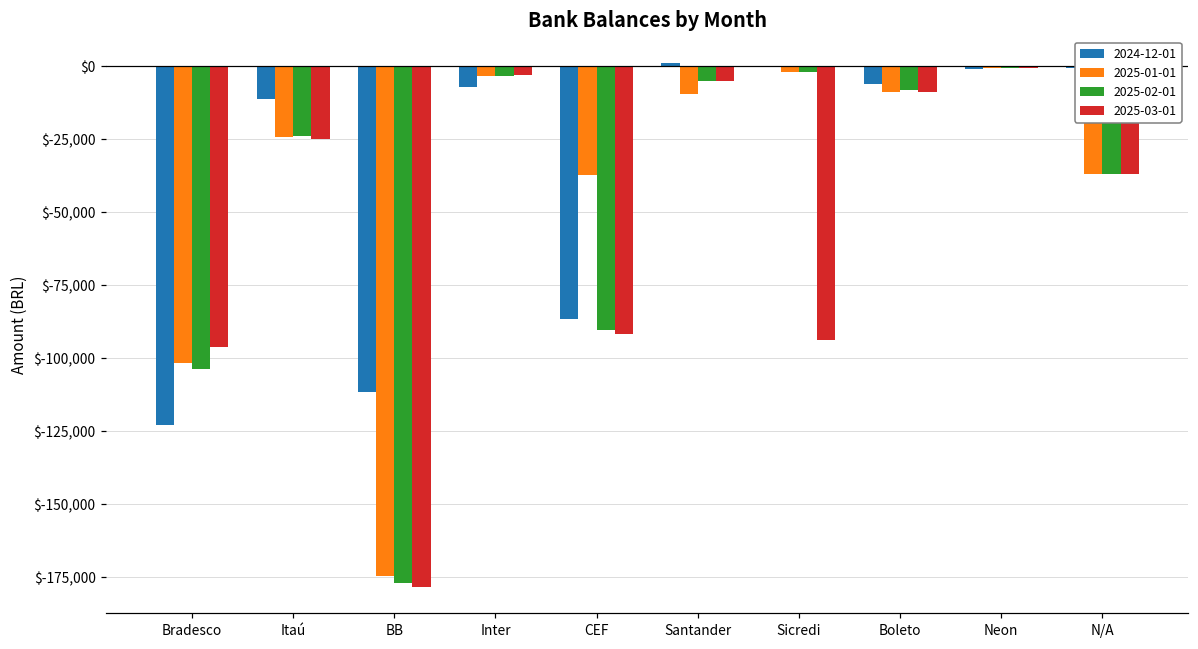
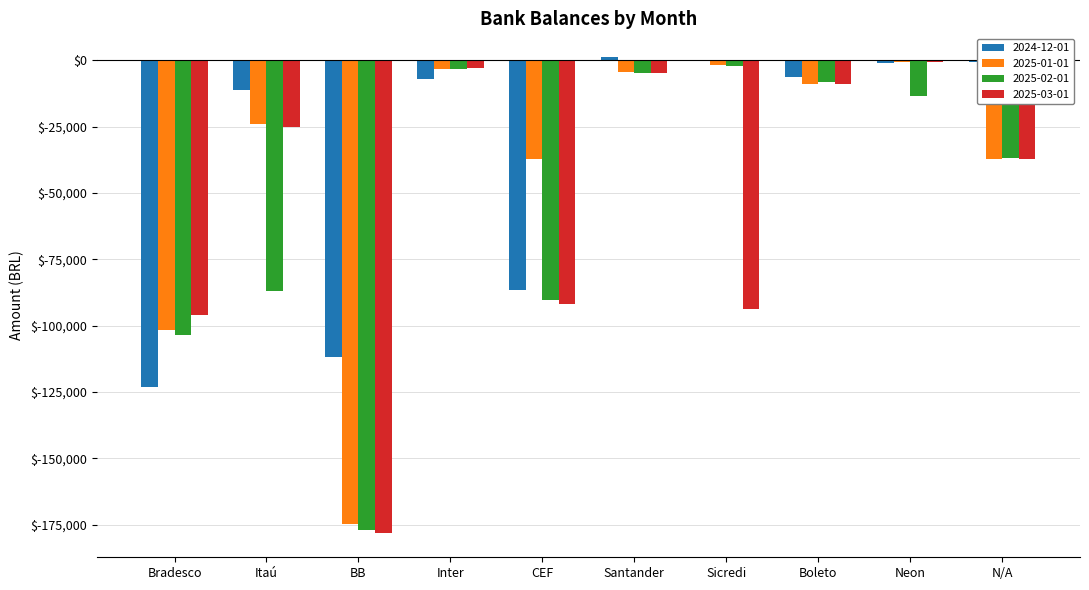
  {
    "2024-12-01": {
      "Bradesco": "$-123,000",
      "Itaú": "$-11,000",
      "BB": "$-112,000",
      "Inter": "$-7,000",
      "CEF": "$-86,000",
      "Santander": "$1,000",
      "Boleto": "$-6,000",
      "Neon": "$-1,000"
    },
    "2025-01-01": {
      "Bradesco": "$-102,000",
      "Itaú": "$-24,000",
      "BB": "$-175,000",
      "Inter": "$-3,000",
      "CEF": "$-37,000",
-     "Santander": "$-10,000",
+     "Santander": "$-5,000",
      "Sicredi": "$-2,000",
      "Boleto": "$-9,000",
      "N/A": "$-37,000"
    },
    "2025-02-01": {
      "Bradesco": "$-104,000",
-     "Itaú": "$-24,000",
+     "Itaú": "$-87,000",
      "BB": "$-177,000",
      "Inter": "$-3,000",
      "CEF": "$-90,000",
      "Santander": "$-5,000",
      "Sicredi": "$-2,000",
      "Boleto": "$-8,000",
-     "Neon": "$-1,000",
+     "Neon": "$-13,000",
      "N/A": "$-37,000"
    },
    "2025-03-01": {
      "Bradesco": "$-96,000",
      "Itaú": "$-25,000",
      "BB": "$-178,000",
      "Inter": "$-3,000",
      "CEF": "$-92,000",
      "Santander": "$-5,000",
      "Sicredi": "$-94,000",
      "Boleto": "$-9,000",
      "N/A": "$-37,000"
    }
  }
